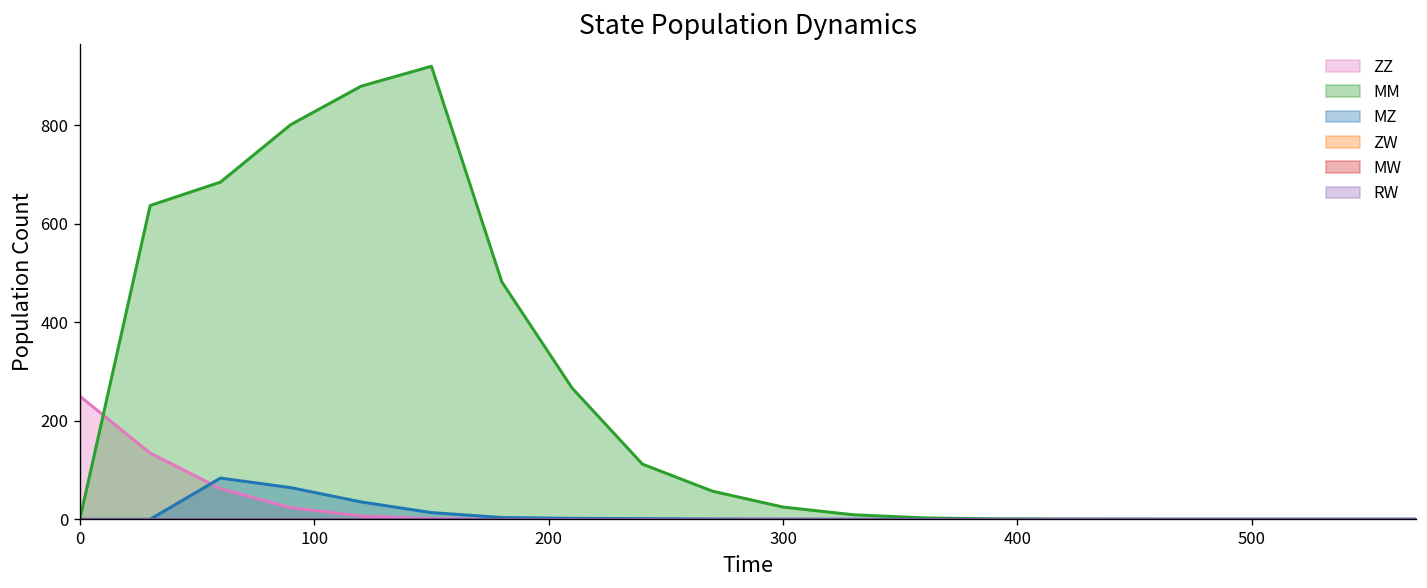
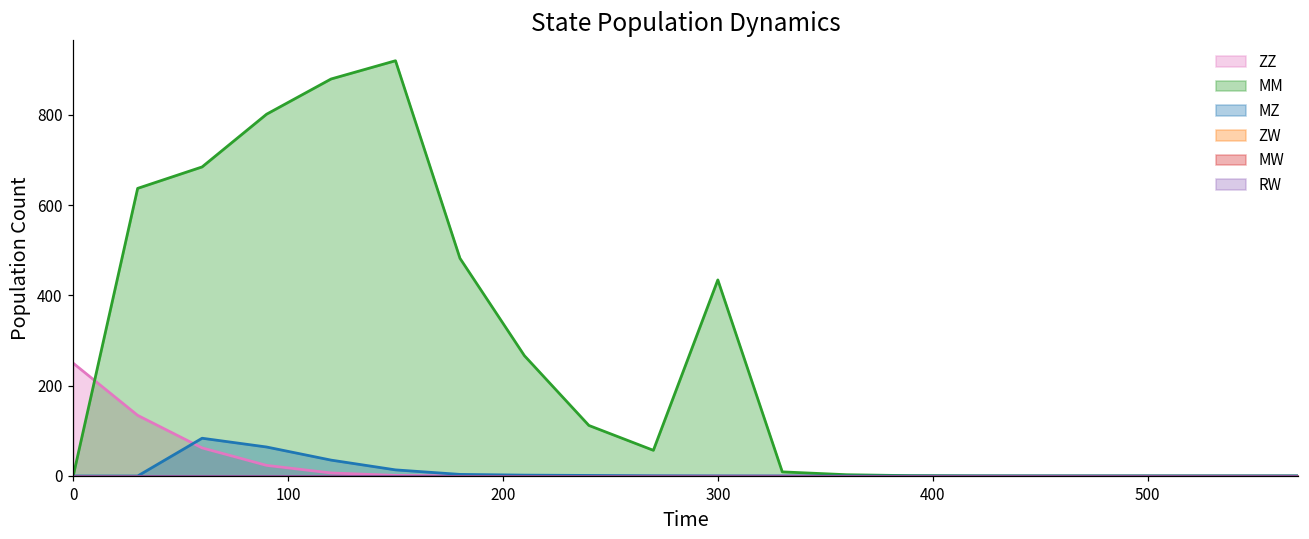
  {
    "MM": {
-     "300": 20
+     "300": 430
    }
  }
